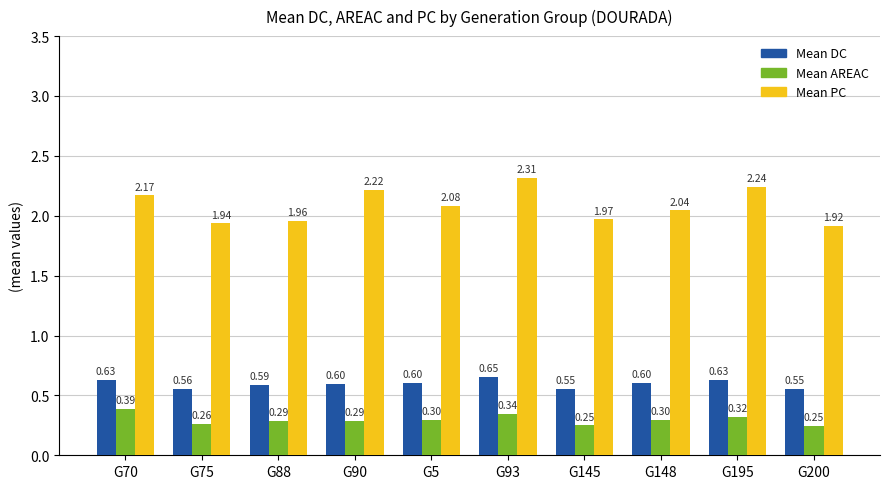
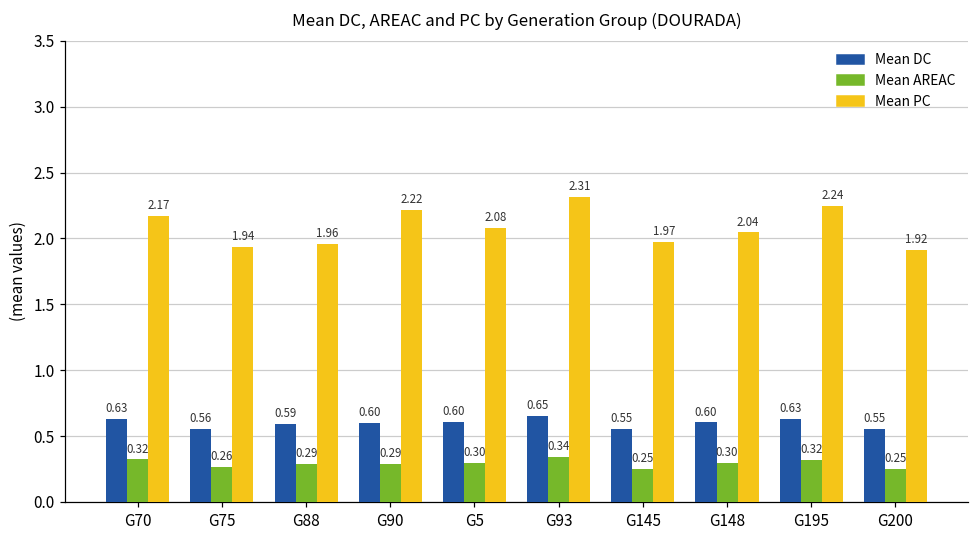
  {
    "Mean DC": {
      "G70": 0.63,
      "G75": 0.56,
      "G88": 0.59,
      "G90": 0.60,
      "G5": 0.60,
      "G93": 0.65,
      "G145": 0.55,
      "G148": 0.60,
      "G195": 0.63,
      "G200": 0.55
    },
    "Mean AREAC": {
-     "G70": 0.39,
+     "G70": 0.32,
      "G75": 0.26,
      "G88": 0.29,
      "G90": 0.29,
      "G5": 0.30,
      "G93": 0.34,
      "G145": 0.25,
      "G148": 0.30,
      "G195": 0.32,
      "G200": 0.25
    },
    "Mean PC": {
      "G70": 2.17,
      "G75": 1.94,
      "G88": 1.96,
      "G90": 2.22,
      "G5": 2.08,
      "G93": 2.31,
      "G145": 1.97,
      "G148": 2.04,
      "G195": 2.24,
      "G200": 1.92
    }
  }
